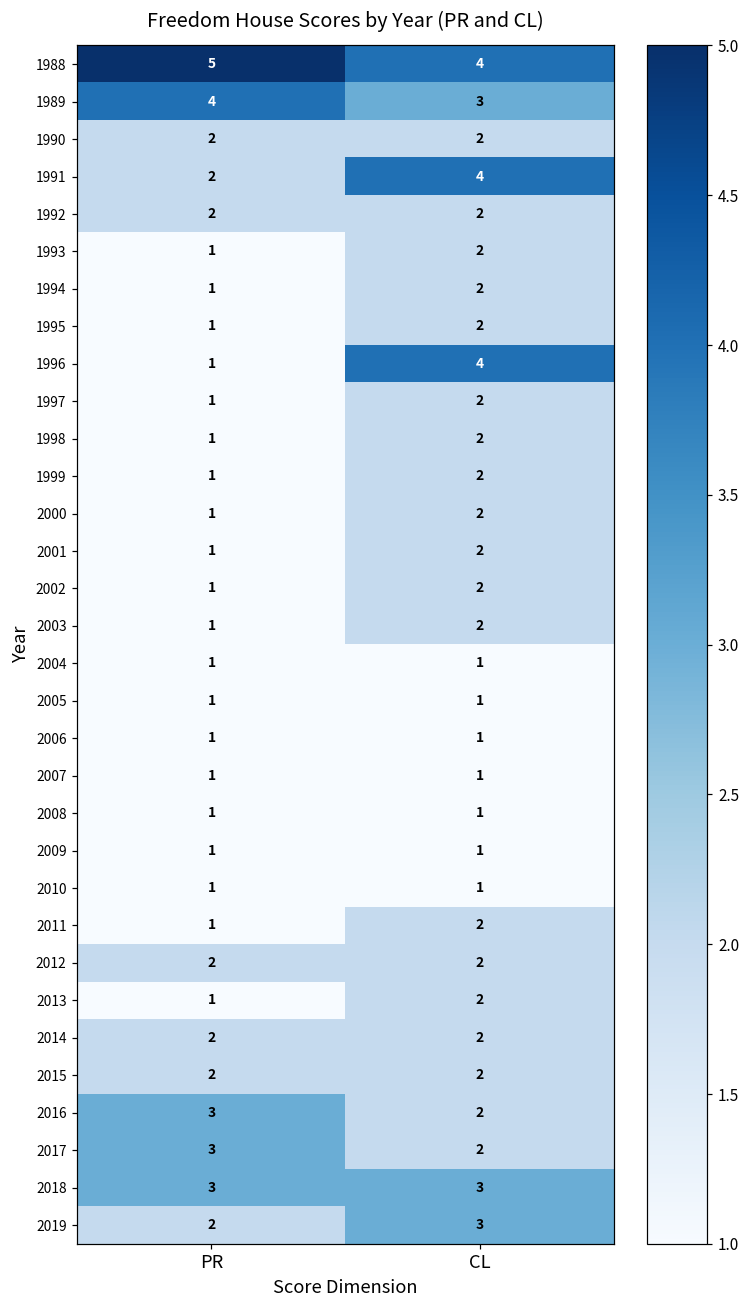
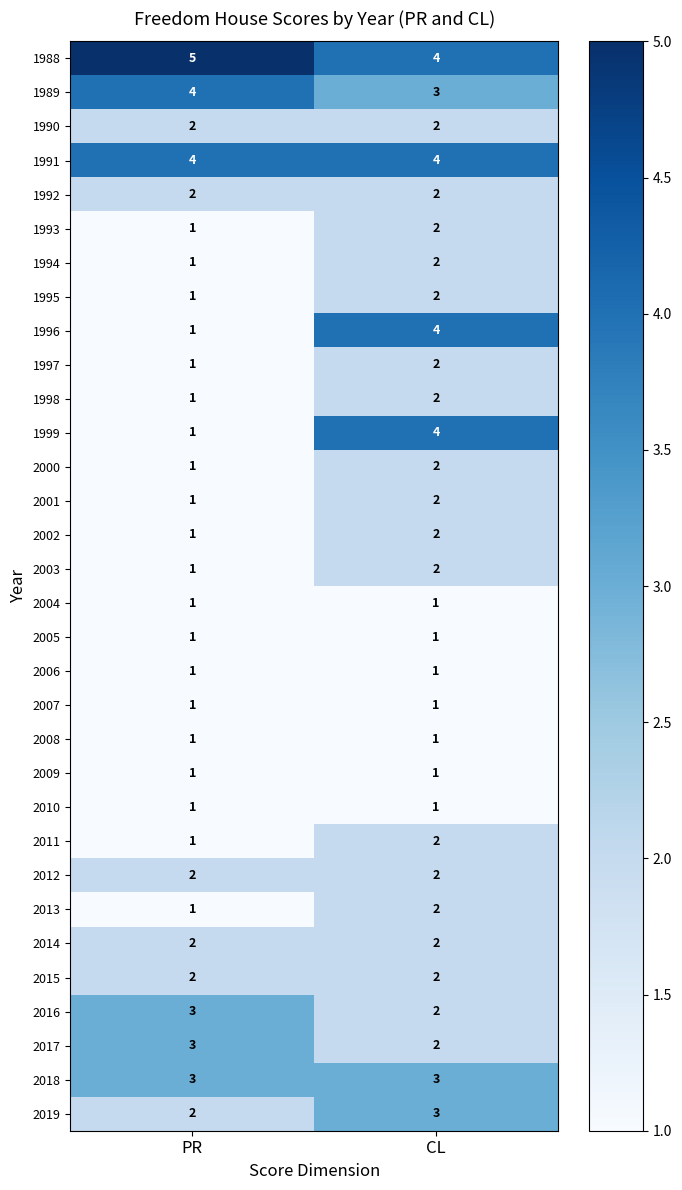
  {
    "1988": {
      "PR": 5,
      "CL": 4
    },
    "1989": {
      "PR": 4,
      "CL": 3
    },
    "1990": {
      "PR": 2,
      "CL": 2
    },
    "1991": {
-     "PR": 2,
+     "PR": 4,
      "CL": 4
    },
    "1992": {
      "PR": 2,
      "CL": 2
    },
    "1993": {
      "PR": 1,
      "CL": 2
    },
    "1994": {
      "PR": 1,
      "CL": 2
    },
    "1995": {
      "PR": 1,
      "CL": 2
    },
    "1996": {
      "PR": 1,
      "CL": 4
    },
    "1997": {
      "PR": 1,
      "CL": 2
    },
    "1998": {
      "PR": 1,
      "CL": 2
    },
    "1999": {
      "PR": 1,
-     "CL": 2
+     "CL": 4
    },
    "2000": {
      "PR": 1,
      "CL": 2
    },
    "2001": {
      "PR": 1,
      "CL": 2
    },
    "2002": {
      "PR": 1,
      "CL": 2
    },
    "2003": {
      "PR": 1,
      "CL": 2
    },
    "2004": {
      "PR": 1,
      "CL": 1
    },
    "2005": {
      "PR": 1,
      "CL": 1
    },
    "2006": {
      "PR": 1,
      "CL": 1
    },
    "2007": {
      "PR": 1,
      "CL": 1
    },
    "2008": {
      "PR": 1,
      "CL": 1
    },
    "2009": {
      "PR": 1,
      "CL": 1
    },
    "2010": {
      "PR": 1,
      "CL": 1
    },
    "2011": {
      "PR": 1,
      "CL": 2
    },
    "2012": {
      "PR": 2,
      "CL": 2
    },
    "2013": {
      "PR": 1,
      "CL": 2
    },
    "2014": {
      "PR": 2,
      "CL": 2
    },
    "2015": {
      "PR": 2,
      "CL": 2
    },
    "2016": {
      "PR": 3,
      "CL": 2
    },
    "2017": {
      "PR": 3,
      "CL": 2
    },
    "2018": {
      "PR": 3,
      "CL": 3
    },
    "2019": {
      "PR": 2,
      "CL": 3
    }
  }
